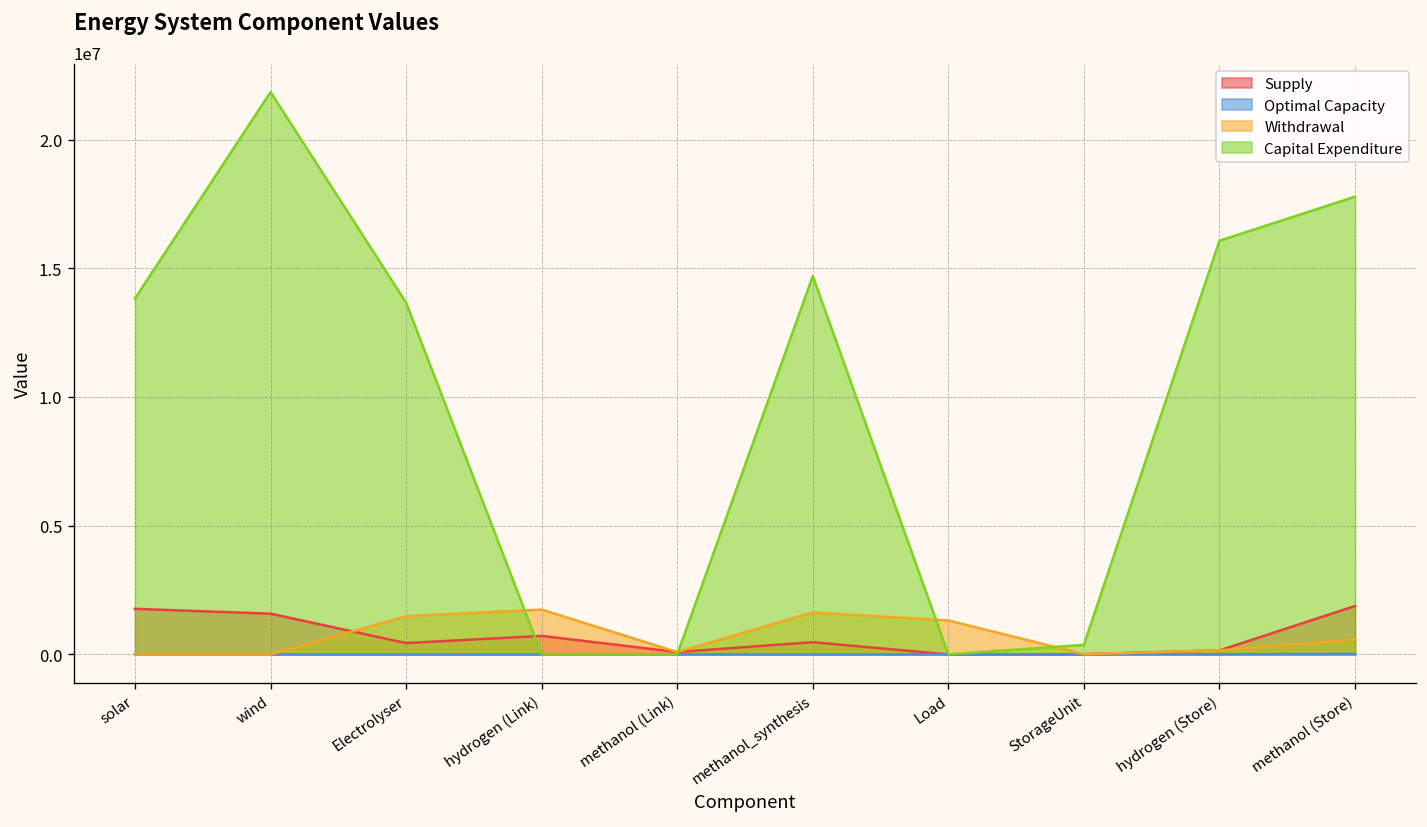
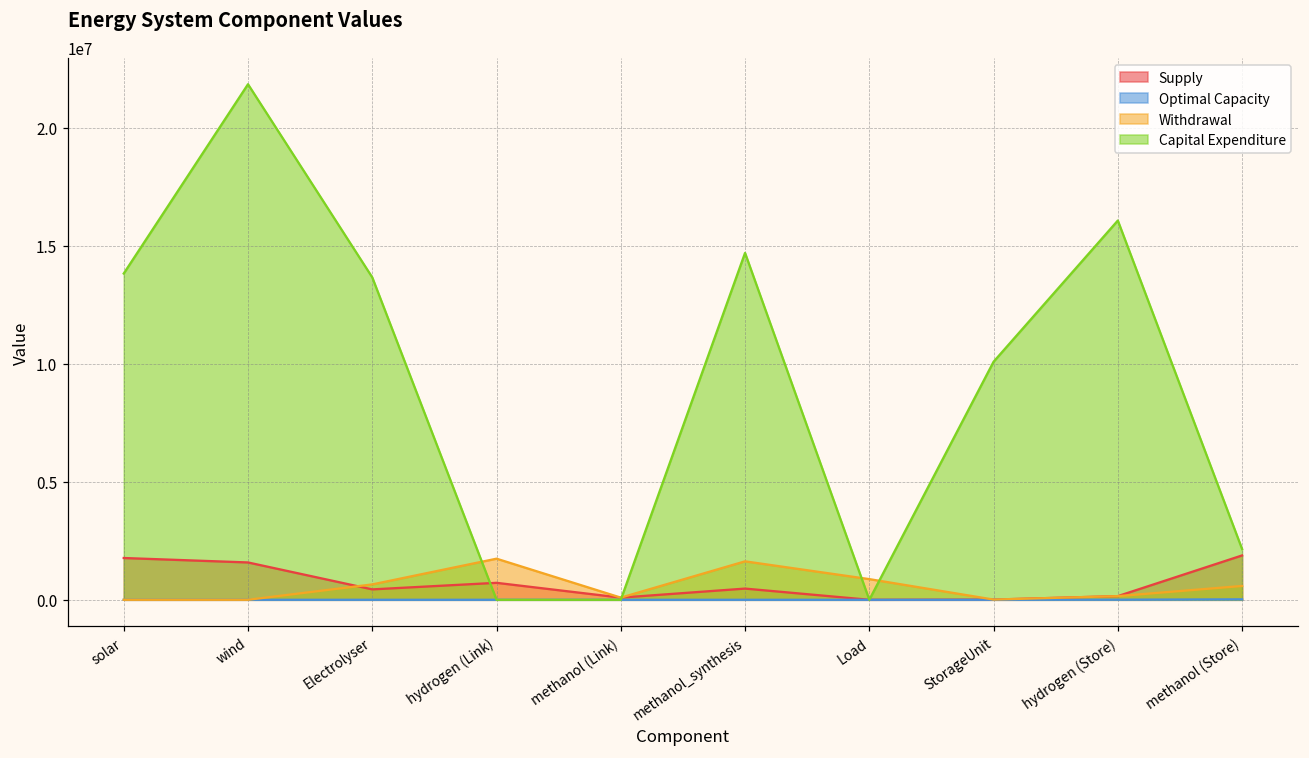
  {
    "Supply": {
      "solar": 1800000,
      "wind": 1600000,
      "Electrolyser": 400000,
      "hydrogen (Link)": 700000,
      "methanol_synthesis": 500000,
      "methanol (Store)": 1900000
    },
    "Optimal Capacity": {
      "Electrolyser": 0,
      "methanol_synthesis": 0,
      "hydrogen (Store)": 0,
      "methanol (Store)": 0
    },
    "Withdrawal": {
-     "Electrolyser": 1500000,
+     "Electrolyser": 700000,
      "hydrogen (Link)": 1700000,
      "methanol_synthesis": 1600000,
-     "Load": 1300000,
+     "Load": 900000,
      "methanol (Store)": 600000
    },
    "Capital Expenditure": {
      "solar": 13800000,
      "wind": 21800000,
      "Electrolyser": 13700000,
      "methanol_synthesis": 14700000,
-     "StorageUnit": 400000,
+     "StorageUnit": 10100000,
      "hydrogen (Store)": 16100000,
-     "methanol (Store)": 17800000
+     "methanol (Store)": 2200000
    }
  }
